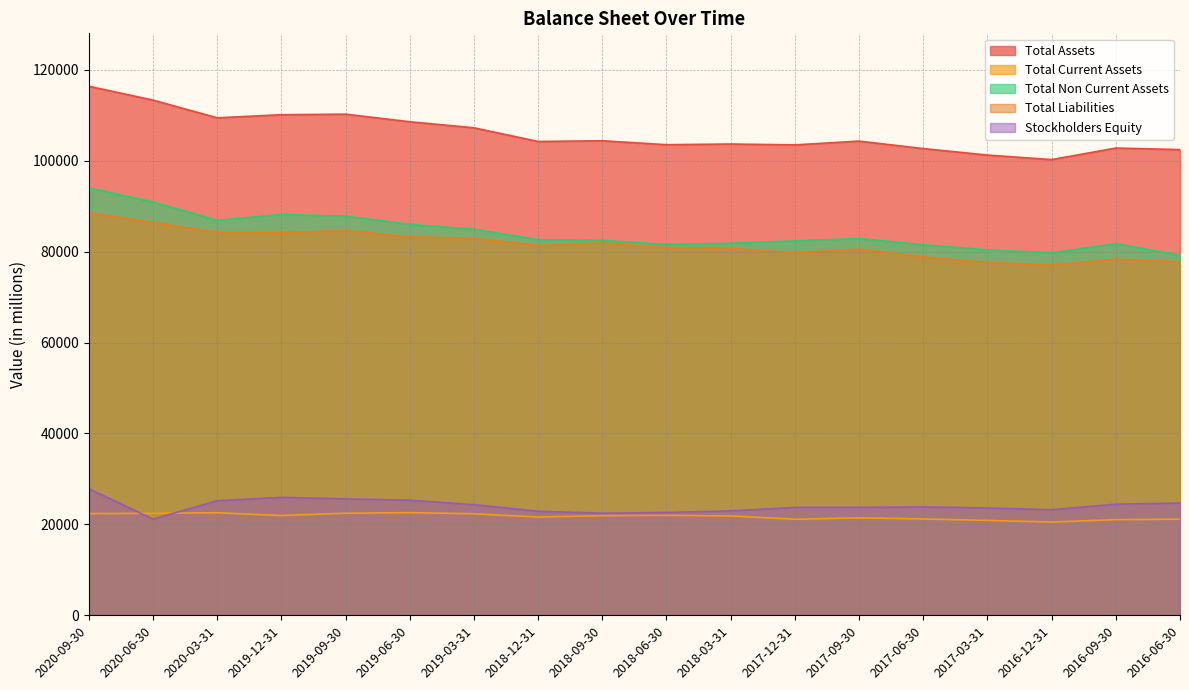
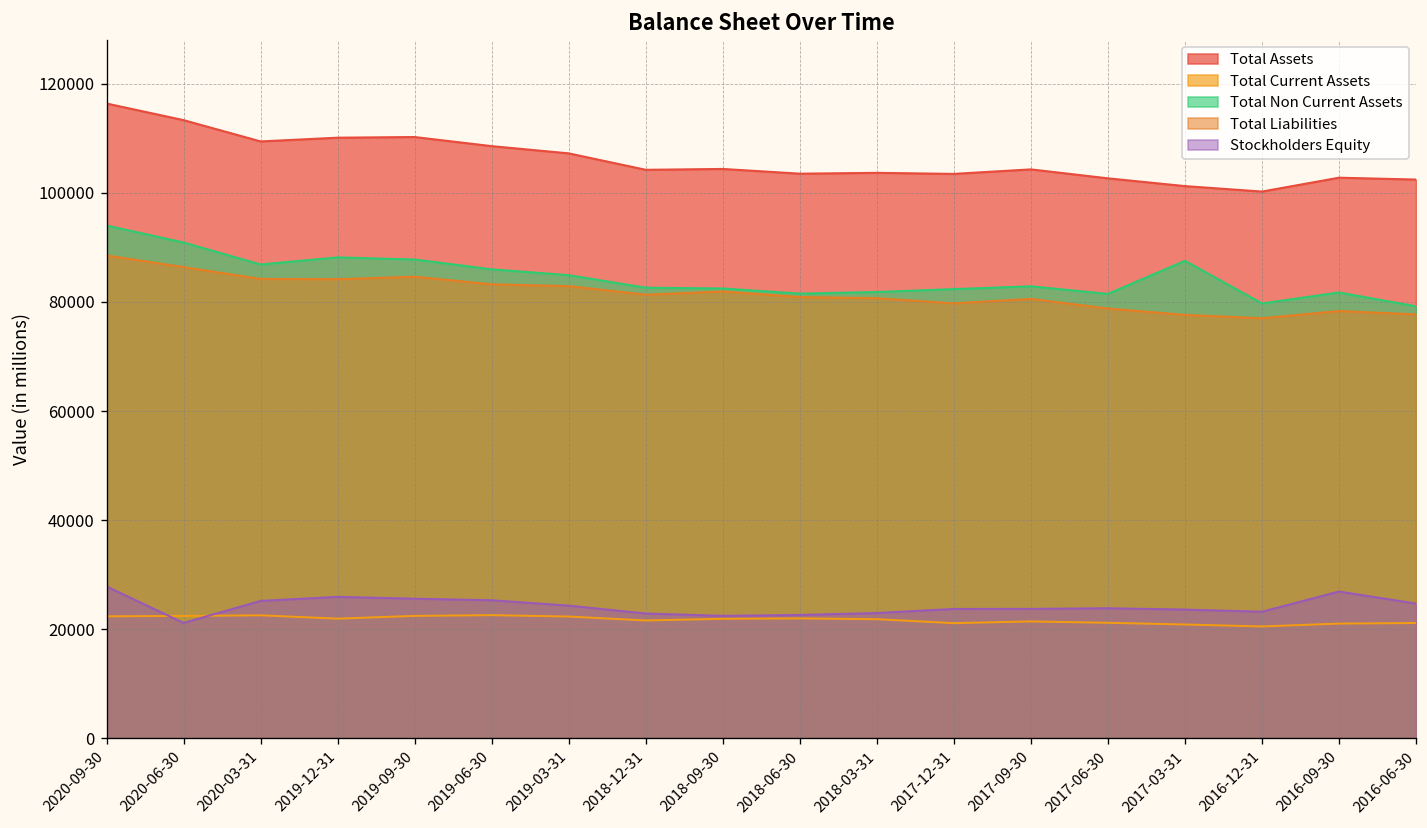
  {
    "Total Non Current Assets": {
      "2020-09-30": 94000,
      "2020-06-30": 91000,
      "2020-03-31": 87000,
      "2019-12-31": 88000,
      "2019-09-30": 88000,
      "2019-06-30": 86000,
      "2019-03-31": 85000,
      "2018-12-31": 83000,
      "2018-06-30": 82000,
      "2018-03-31": 82000,
      "2017-12-31": 82000,
      "2017-09-30": 83000,
      "2017-06-30": 81000,
-     "2017-03-31": 80000,
+     "2017-03-31": 88000,
      "2016-12-31": 80000,
      "2016-09-30": 82000,
      "2016-06-30": 79000
    },
    "Stockholders Equity": {
      "2020-09-30": 28000,
      "2020-06-30": 21000,
      "2020-03-31": 25000,
      "2019-12-31": 26000,
      "2019-09-30": 26000,
      "2019-06-30": 25000,
      "2019-03-31": 24000,
      "2018-12-31": 23000,
      "2018-06-30": 23000,
      "2018-03-31": 23000,
      "2017-12-31": 24000,
      "2017-09-30": 24000,
      "2017-06-30": 24000,
      "2017-03-31": 24000,
      "2016-12-31": 23000,
-     "2016-09-30": 24000,
+     "2016-09-30": 27000,
      "2016-06-30": 25000
    }
  }
